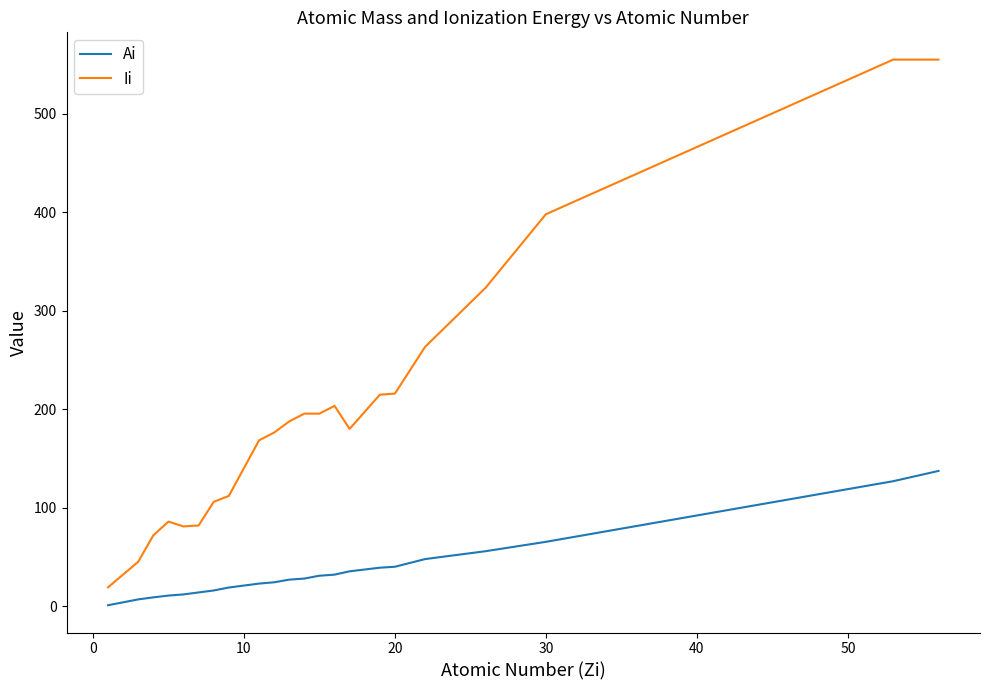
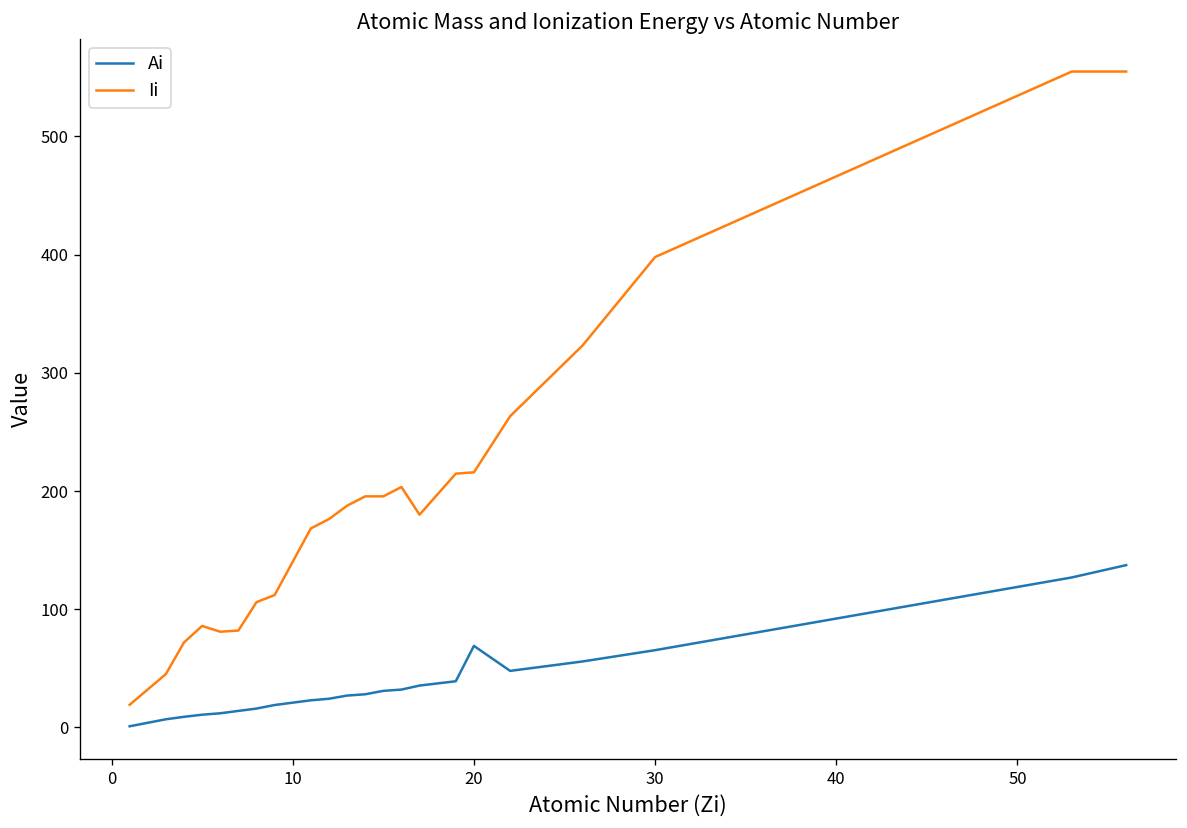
  {
    "Ai": {
-     "20": 40,
+     "20": 70,
      "30": 70
    },
    "Ii": {
      "20": 220,
      "30": 400
    }
  }
